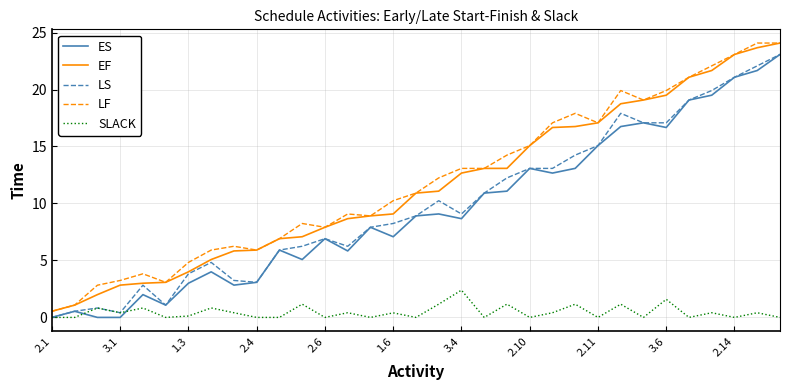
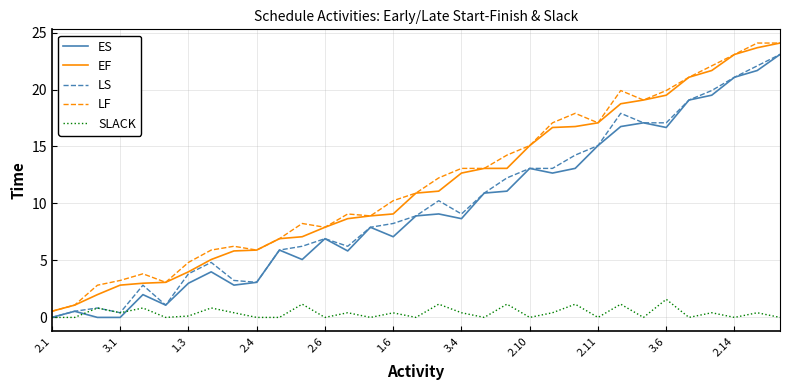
  {
    "SLACK": {
      "1.3": 0.1,
      "2.4": 0.0,
      "2.6": 0.0,
      "1.6": 0.4,
-     "3.4": 2.4,
+     "3.4": 0.4,
      "2.10": 0.0,
      "2.11": 0.0,
      "3.6": 1.6,
      "2.14": 0.0
    }
  }
